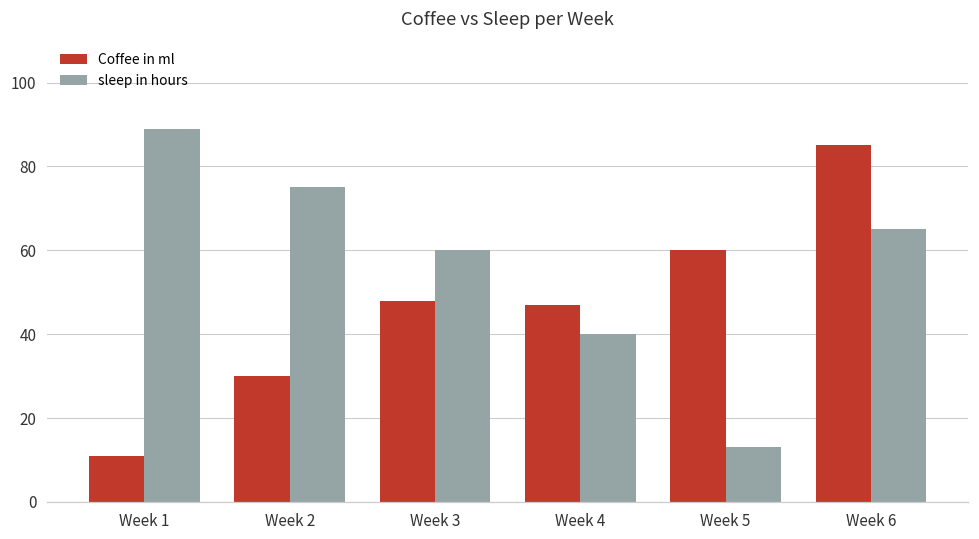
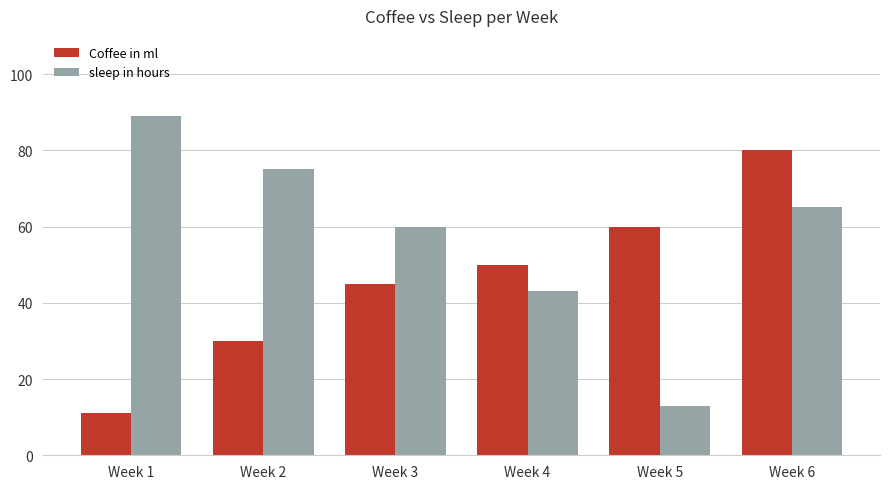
  {
    "Coffee in ml": {
      "Week 1": 11,
      "Week 2": 30,
-     "Week 3": 48,
-     "Week 4": 47,
+     "Week 3": 45,
+     "Week 4": 50,
      "Week 5": 60,
-     "Week 6": 85
+     "Week 6": 80
    },
    "sleep in hours": {
      "Week 1": 89,
      "Week 2": 75,
      "Week 3": 60,
-     "Week 4": 40,
+     "Week 4": 43,
      "Week 5": 13,
      "Week 6": 65
    }
  }
